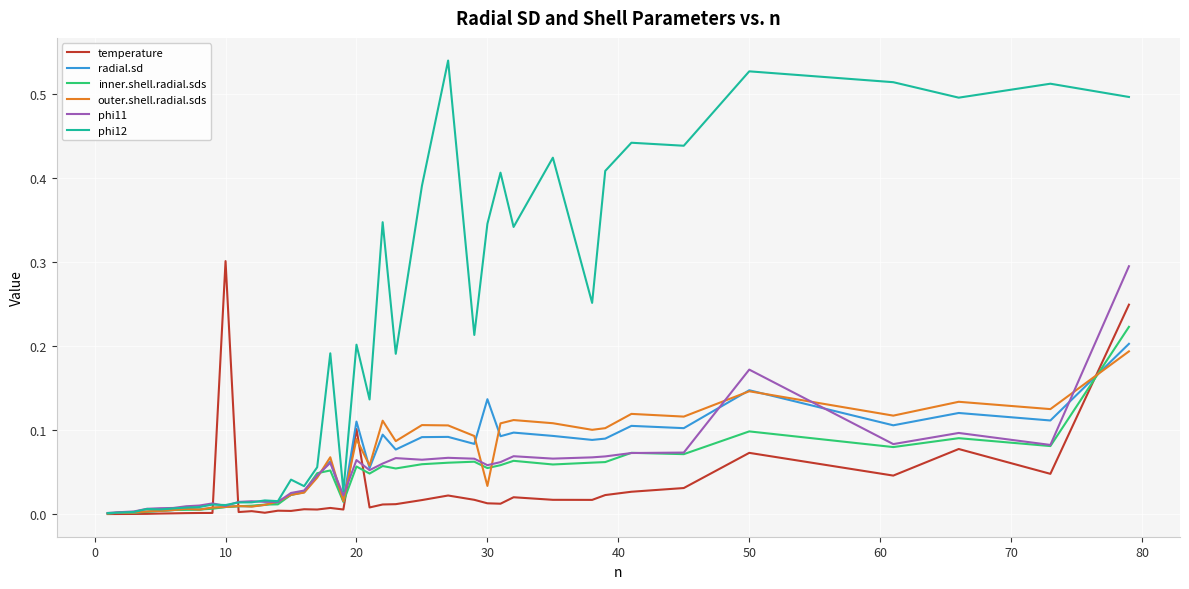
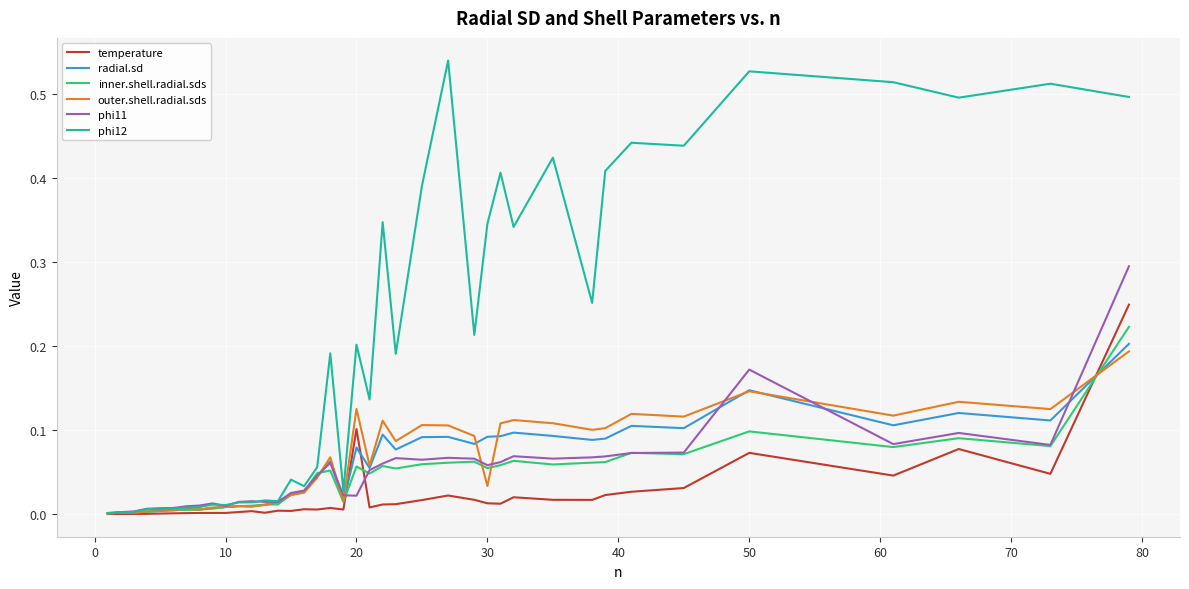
  {
    "temperature": {
-     "10": 0.30,
+     "10": 0.00,
      "20": 0.10,
      "30": 0.01,
      "50": 0.07
    },
    "radial.sd": {
-     "20": 0.11,
-     "30": 0.14
+     "20": 0.08,
+     "30": 0.09
    },
    "outer.shell.radial.sds": {
-     "20": 0.09,
+     "20": 0.13,
      "30": 0.03
    },
    "phi11": {
-     "20": 0.06,
+     "20": 0.02,
      "30": 0.06,
      "50": 0.17
    }
  }
